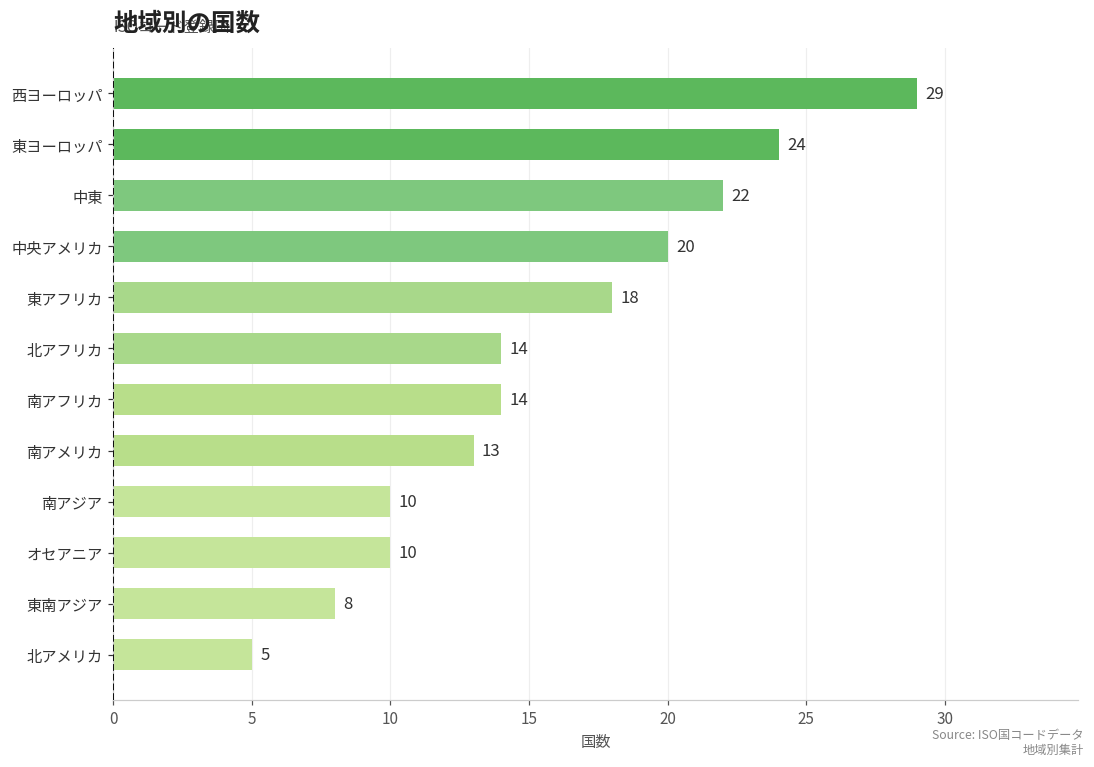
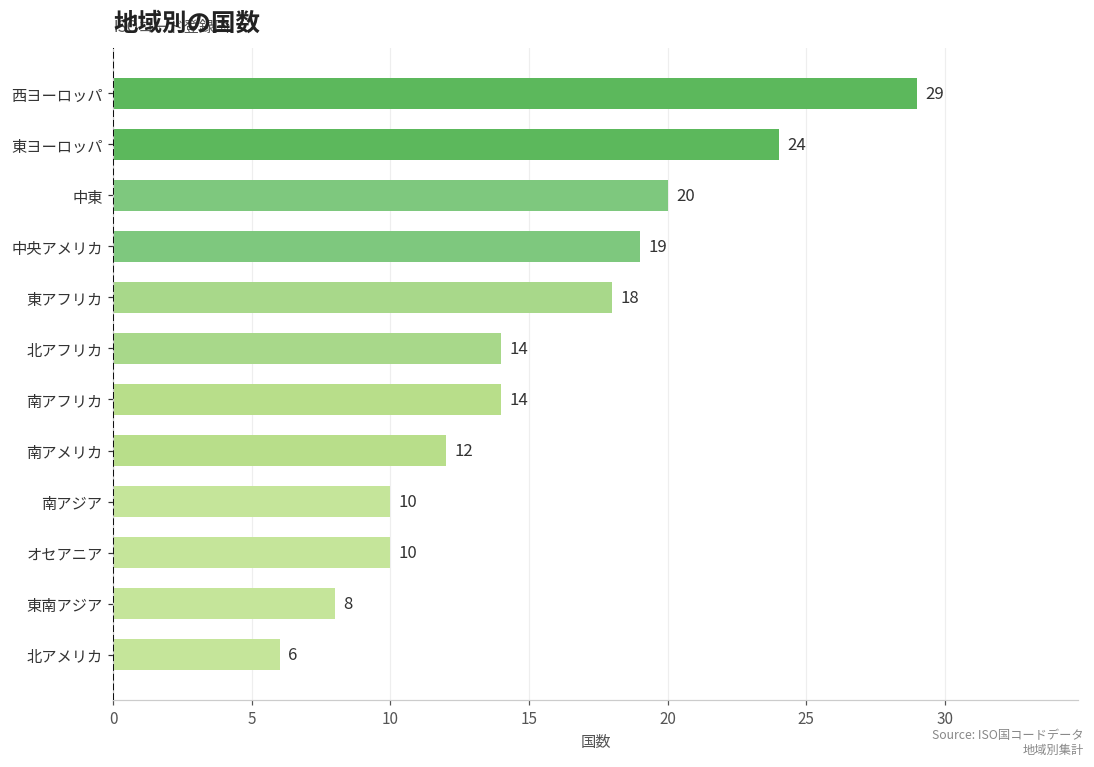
  {
    "西ヨーロッパ": 29,
    "東ヨーロッパ": 24,
-   "中東": 22,
-   "中央アメリカ": 20,
+   "中東": 20,
+   "中央アメリカ": 19,
    "東アフリカ": 18,
    "北アフリカ": 14,
    "南アフリカ": 14,
-   "南アメリカ": 13,
+   "南アメリカ": 12,
    "南アジア": 10,
    "オセアニア": 10,
    "東南アジア": 8,
-   "北アメリカ": 5
+   "北アメリカ": 6
  }
